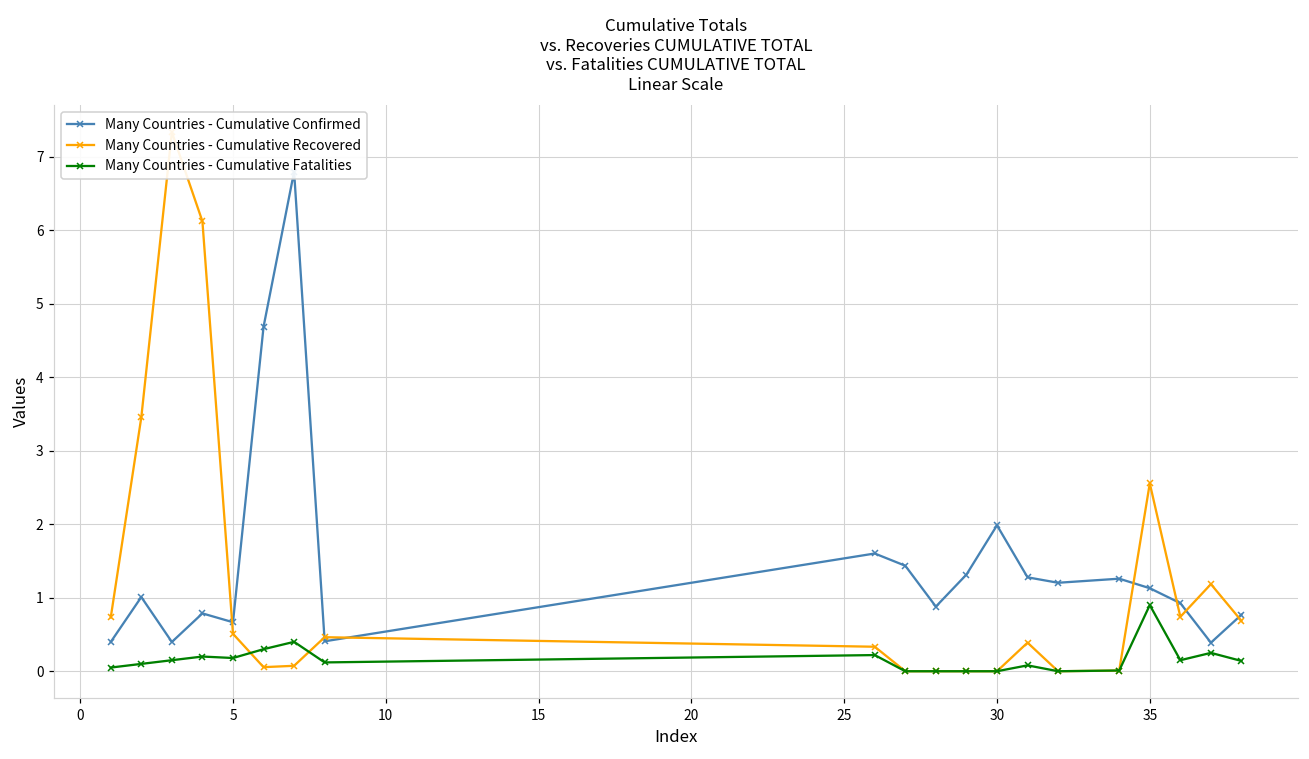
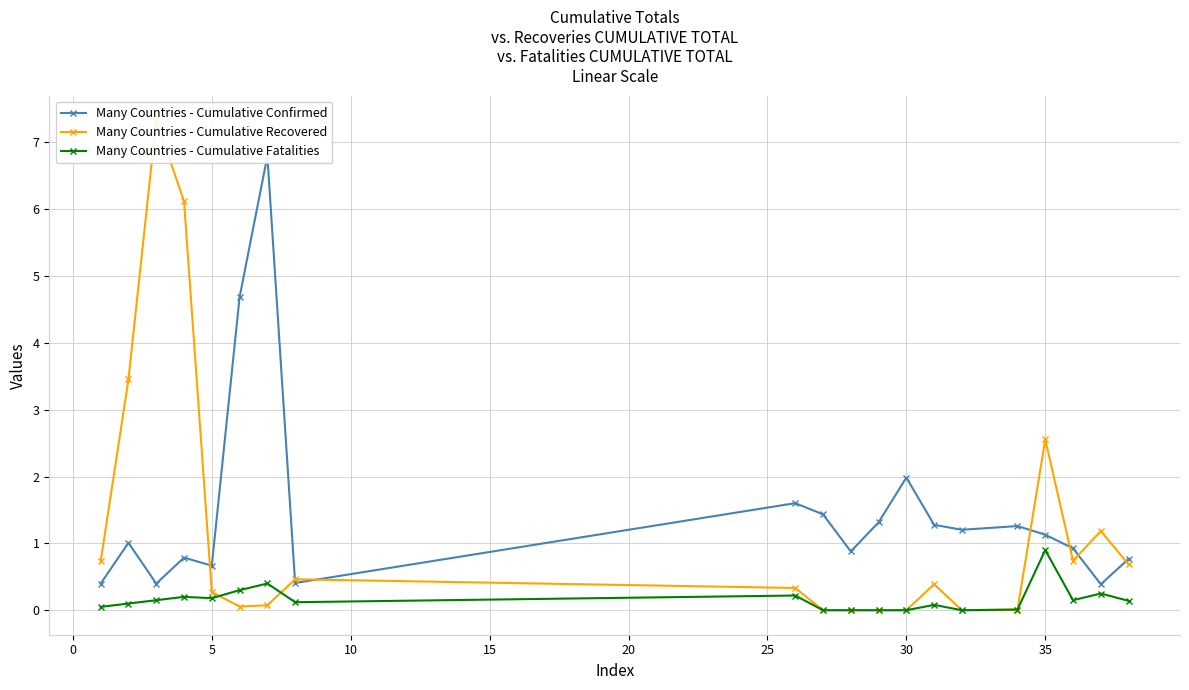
  {
    "Many Countries - Cumulative Confirmed": {
      "5": 0.7,
      "30": 2.0,
      "35": 1.1
    },
    "Many Countries - Cumulative Recovered": {
-     "5": 0.5,
+     "5": 0.3,
      "35": 2.6
    },
    "Many Countries - Cumulative Fatalities": {
      "5": 0.2,
      "35": 0.9
    }
  }
